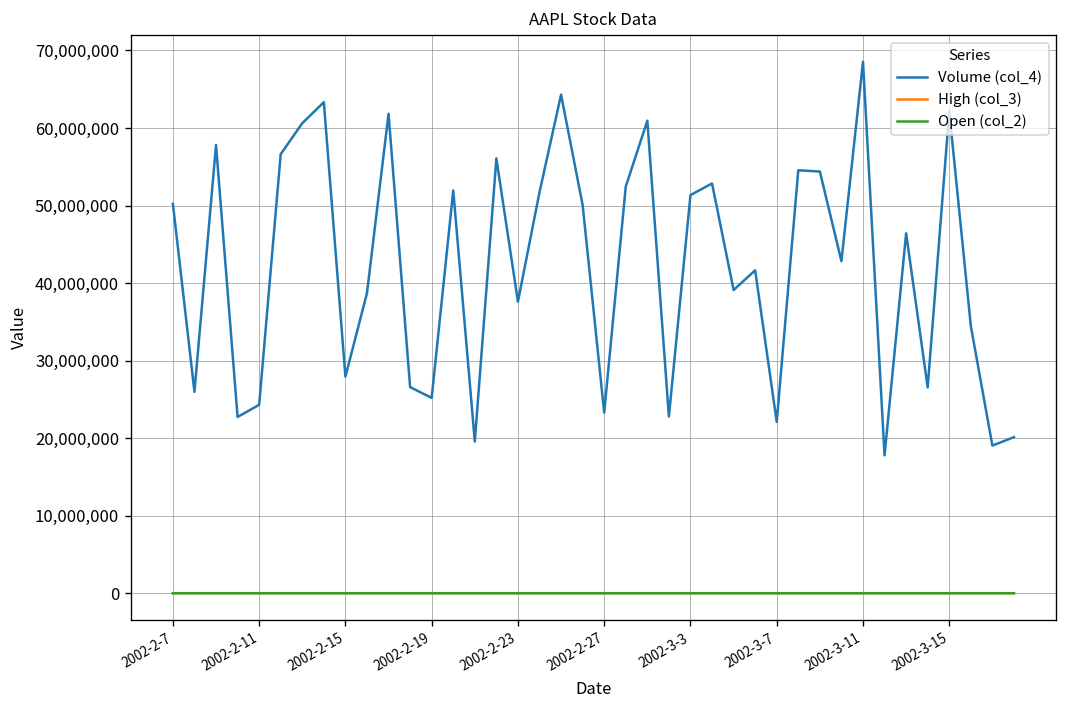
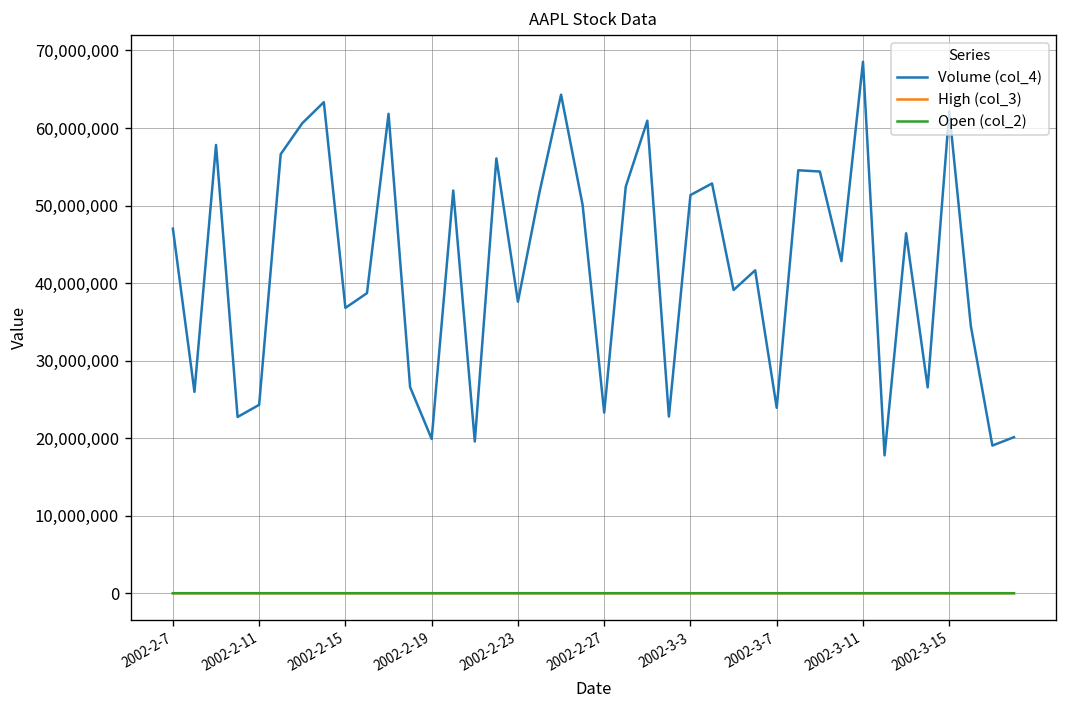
  {
    "Volume (col_4)": {
-     "2002-2-7": "50,000,000",
+     "2002-2-7": "47,000,000",
      "2002-2-11": "24,000,000",
-     "2002-2-15": "28,000,000",
-     "2002-2-19": "25,000,000",
+     "2002-2-15": "37,000,000",
+     "2002-2-19": "20,000,000",
      "2002-2-23": "38,000,000",
      "2002-2-27": "23,000,000",
      "2002-3-3": "51,000,000",
-     "2002-3-7": "22,000,000",
+     "2002-3-7": "24,000,000",
      "2002-3-11": "69,000,000"
    },
    "Open (col_2)": {
      "2002-2-7": "0",
      "2002-2-11": "0",
      "2002-2-15": "0",
      "2002-2-19": "0",
      "2002-2-23": "0",
      "2002-2-27": "0",
      "2002-3-3": "0",
      "2002-3-7": "0",
      "2002-3-11": "0",
      "2002-3-15": "0"
    }
  }
